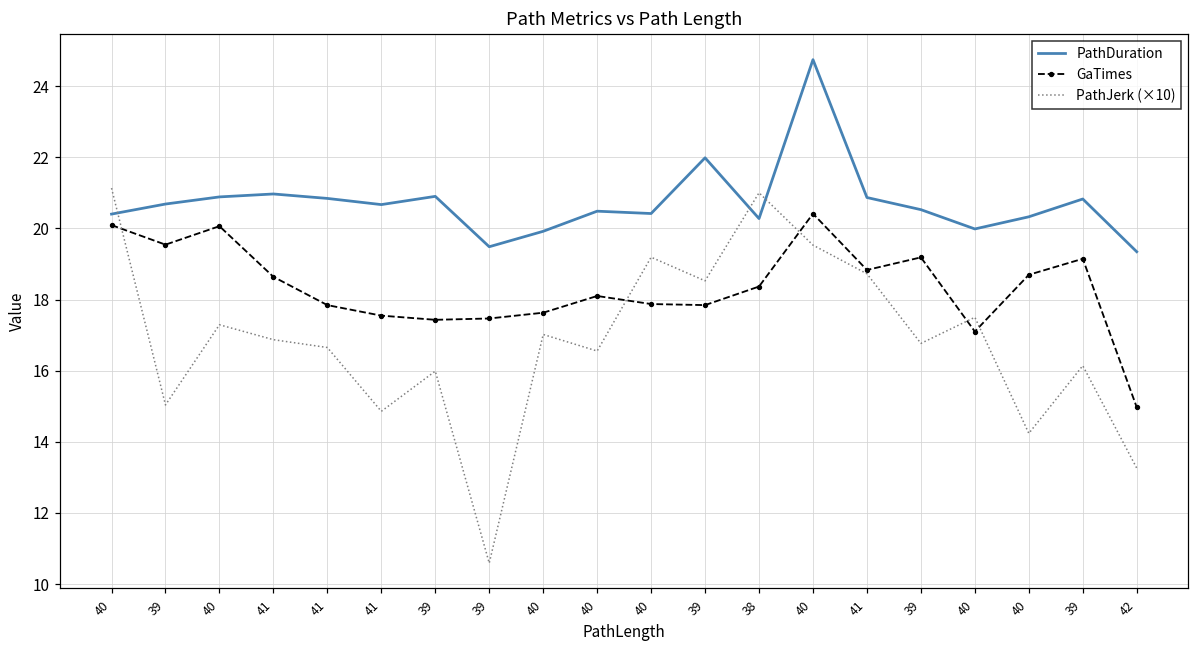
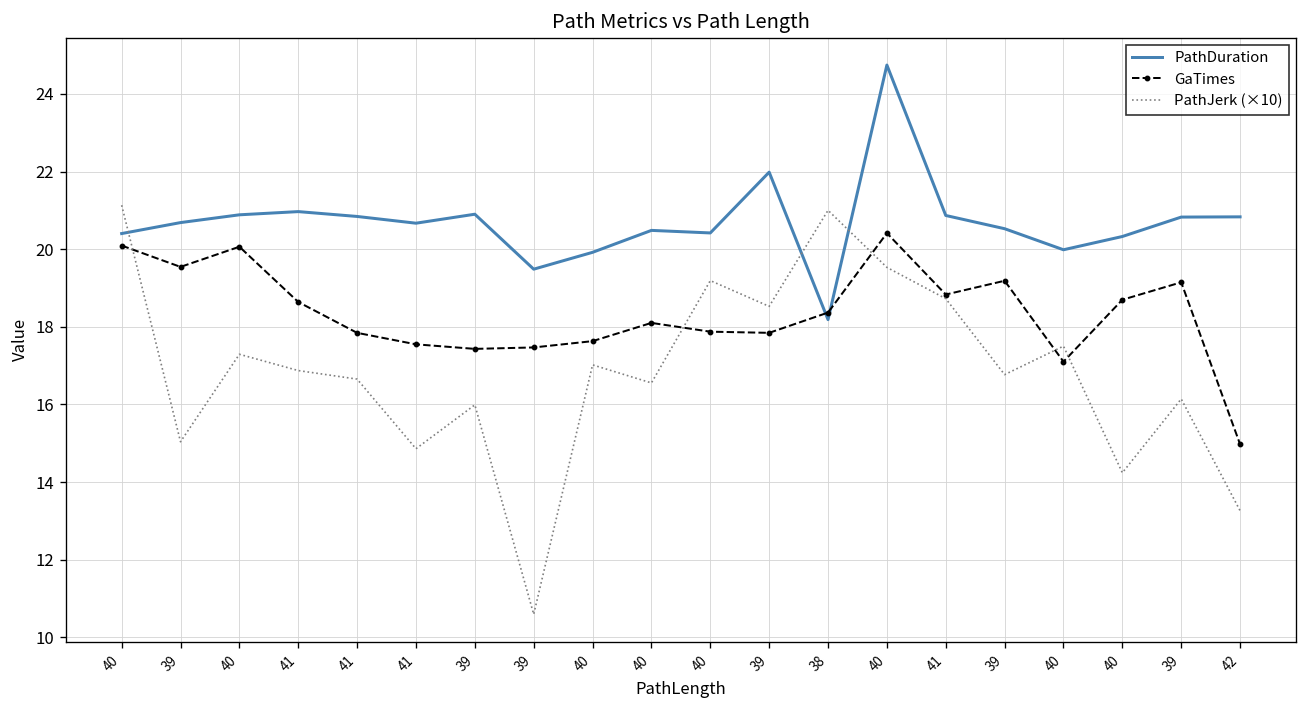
  {
    "PathDuration": {
-     "38": 20.3,
-     "42": 19.3
+     "38": 18.2,
+     "42": 20.8
    },
    "GaTimes": {
      "38": 18.4,
      "42": 15.0
    },
    "PathJerk (×10)": {
      "38": 21.0,
      "42": 13.3
    }
  }
